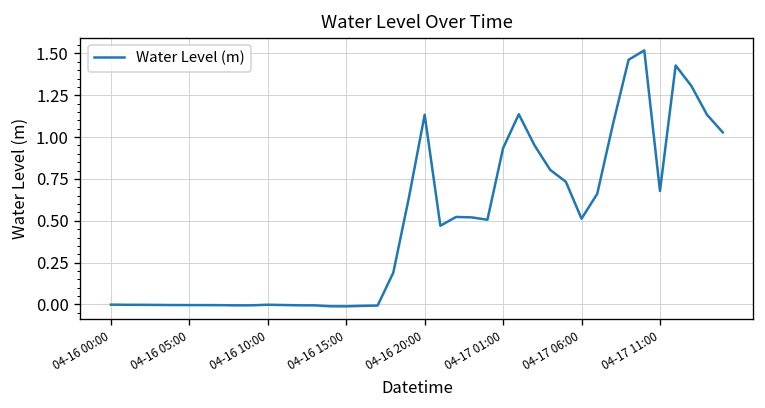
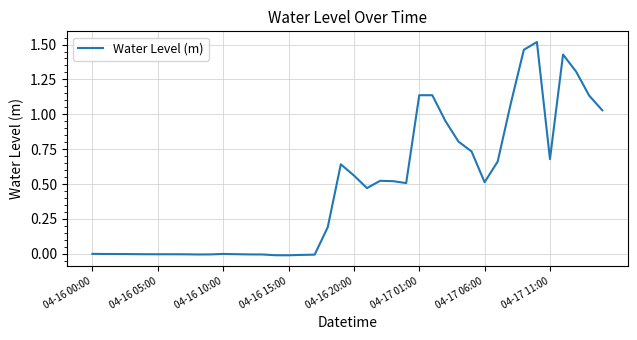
  {
    "04-16 00:00": 0.00,
    "04-16 05:00": 0.00,
    "04-16 10:00": 0.00,
    "04-16 15:00": -0.01,
-   "04-16 20:00": 1.13,
-   "04-17 01:00": 0.93,
+   "04-16 20:00": 0.56,
+   "04-17 01:00": 1.14,
    "04-17 06:00": 0.51,
    "04-17 11:00": 0.68
  }
